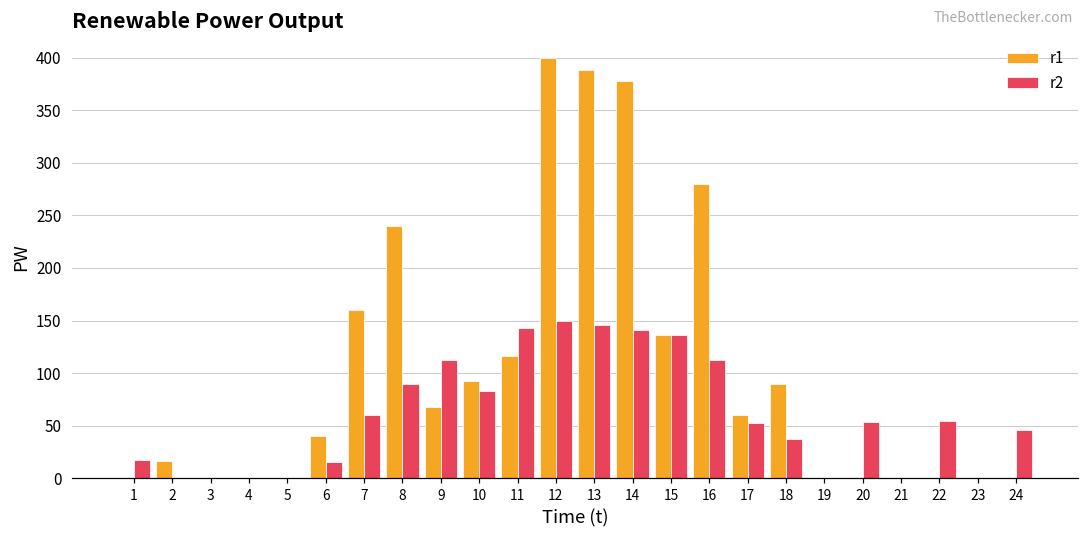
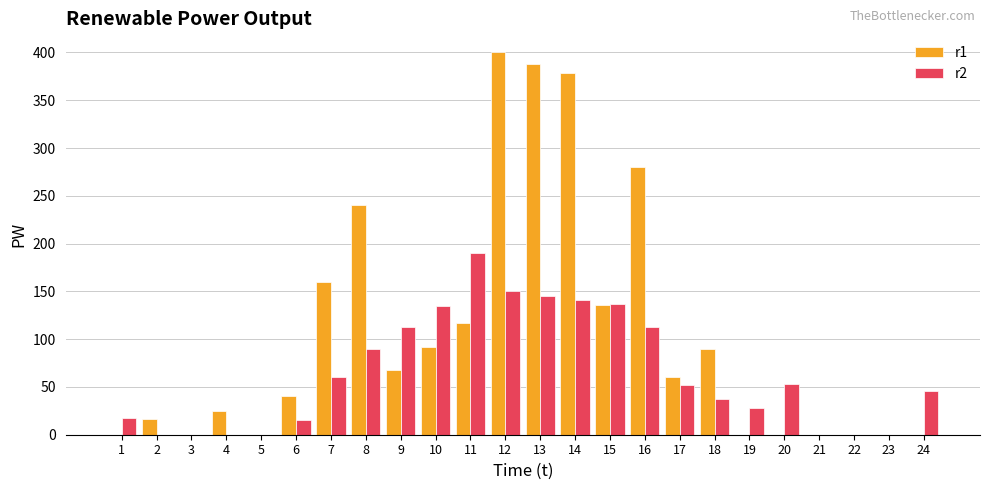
  {
    "r1": {
      "1": 0,
      "2": 20,
      "3": 0,
-     "4": 0,
+     "4": 20,
      "5": 0,
      "6": 40,
      "7": 160,
      "8": 240,
      "9": 70,
      "10": 90,
      "11": 120,
      "12": 400,
      "13": 390,
      "14": 380,
      "15": 140,
      "16": 280,
      "17": 60,
      "18": 90,
      "19": 0,
      "20": 0,
      "21": 0,
      "22": 0,
      "23": 0,
      "24": 0
    },
    "r2": {
      "1": 20,
      "2": 0,
      "3": 0,
      "4": 0,
      "5": 0,
      "6": 20,
      "7": 60,
      "8": 90,
      "9": 110,
-     "10": 80,
-     "11": 140,
+     "10": 140,
+     "11": 190,
      "12": 150,
      "13": 150,
      "14": 140,
      "15": 140,
      "16": 110,
      "17": 50,
      "18": 40,
-     "19": 0,
+     "19": 30,
      "20": 50,
      "21": 0,
-     "22": 50,
+     "22": 0,
      "23": 0,
      "24": 50
    }
  }
